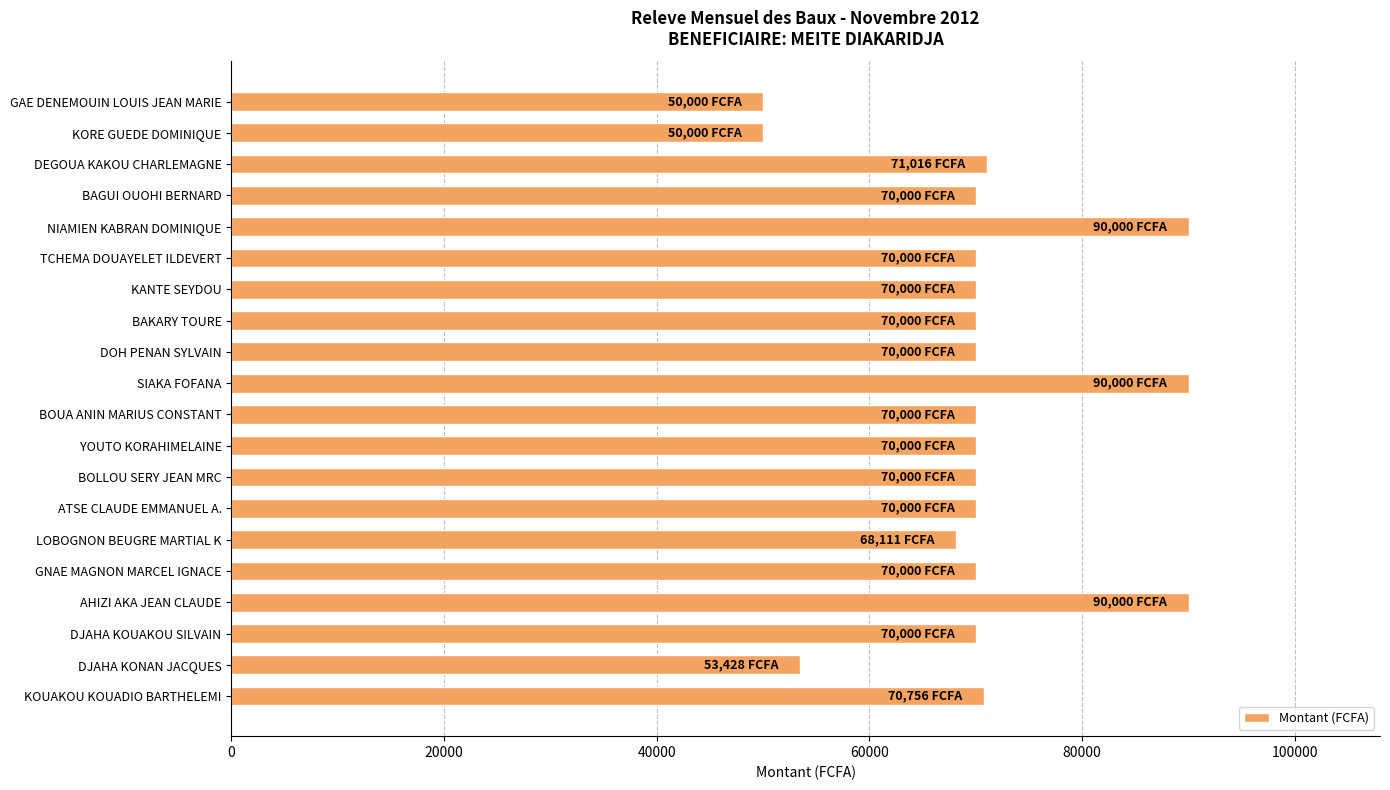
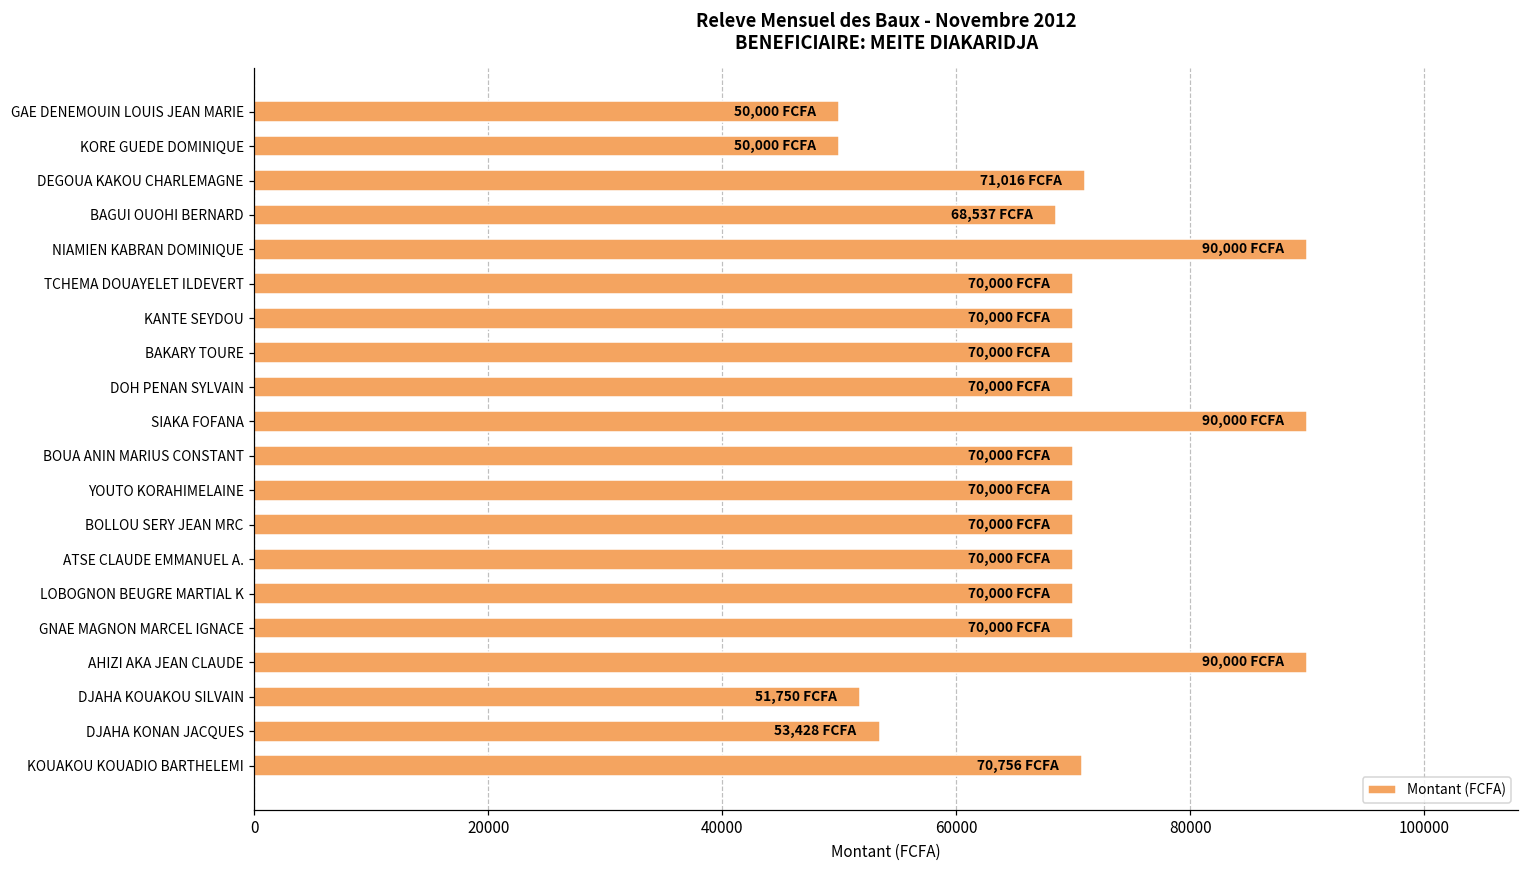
  {
    "GAE DENEMOUIN LOUIS JEAN MARIE": "50,000",
    "KORE GUEDE DOMINIQUE": "50,000",
    "DEGOUA KAKOU CHARLEMAGNE": "71,016",
-   "BAGUI OUOHI BERNARD": "70,000",
+   "BAGUI OUOHI BERNARD": "68,537",
    "NIAMIEN KABRAN DOMINIQUE": "90,000",
    "TCHEMA DOUAYELET ILDEVERT": "70,000",
    "KANTE SEYDOU": "70,000",
    "BAKARY TOURE": "70,000",
    "DOH PENAN SYLVAIN": "70,000",
    "SIAKA FOFANA": "90,000",
    "BOUA ANIN MARIUS CONSTANT": "70,000",
    "YOUTO KORAHIMELAINE": "70,000",
    "BOLLOU SERY JEAN MRC": "70,000",
    "ATSE CLAUDE EMMANUEL A.": "70,000",
-   "LOBOGNON BEUGRE MARTIAL K": "68,111",
+   "LOBOGNON BEUGRE MARTIAL K": "70,000",
    "GNAE MAGNON MARCEL IGNACE": "70,000",
    "AHIZI AKA JEAN CLAUDE": "90,000",
-   "DJAHA KOUAKOU SILVAIN": "70,000",
+   "DJAHA KOUAKOU SILVAIN": "51,750",
    "DJAHA KONAN JACQUES": "53,428",
    "KOUAKOU KOUADIO BARTHELEMI": "70,756"
  }
